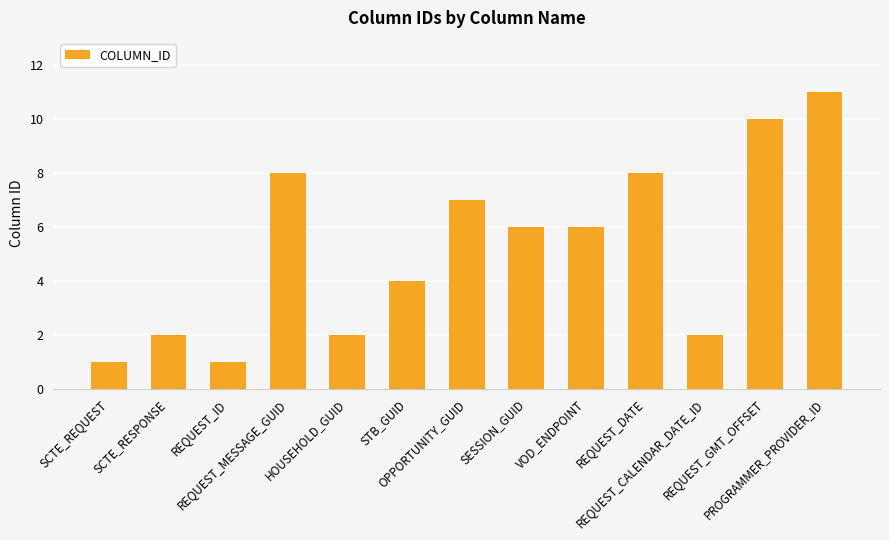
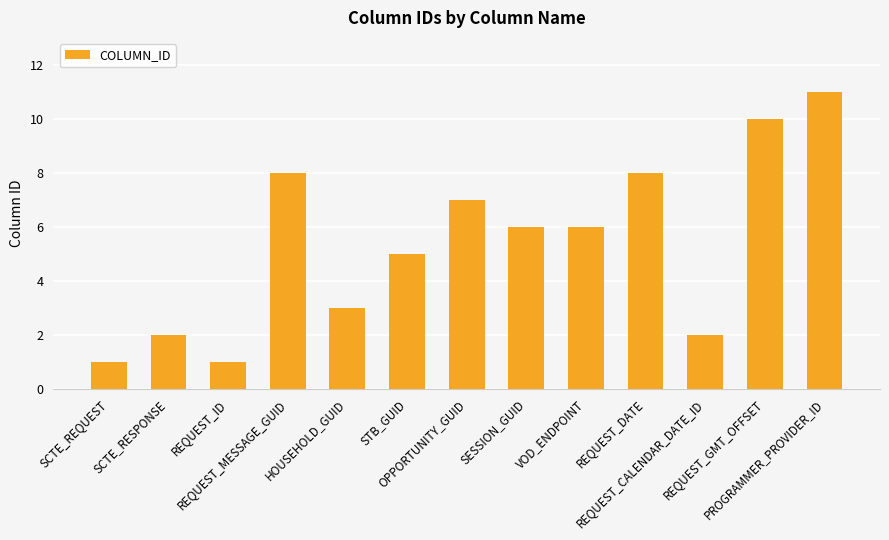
  {
    "SCTE_REQUEST": 1,
    "SCTE_RESPONSE": 2,
    "REQUEST_ID": 1,
    "REQUEST_MESSAGE_GUID": 8,
-   "HOUSEHOLD_GUID": 2,
-   "STB_GUID": 4,
+   "HOUSEHOLD_GUID": 3,
+   "STB_GUID": 5,
    "OPPORTUNITY_GUID": 7,
    "SESSION_GUID": 6,
    "VOD_ENDPOINT": 6,
    "REQUEST_DATE": 8,
    "REQUEST_CALENDAR_DATE_ID": 2,
    "REQUEST_GMT_OFFSET": 10,
    "PROGRAMMER_PROVIDER_ID": 11
  }
